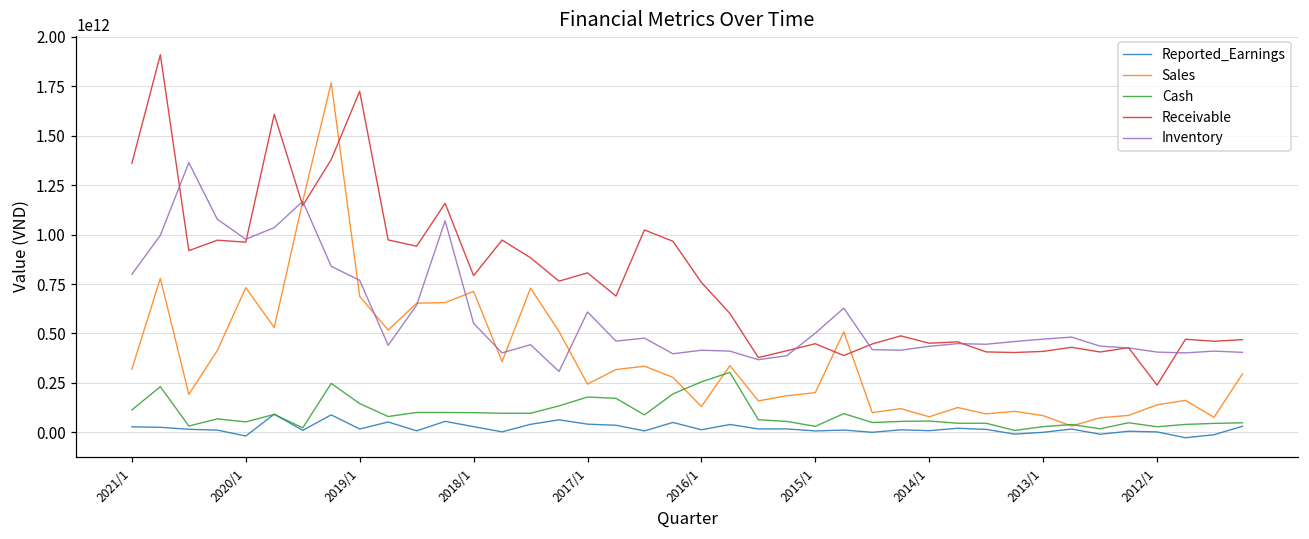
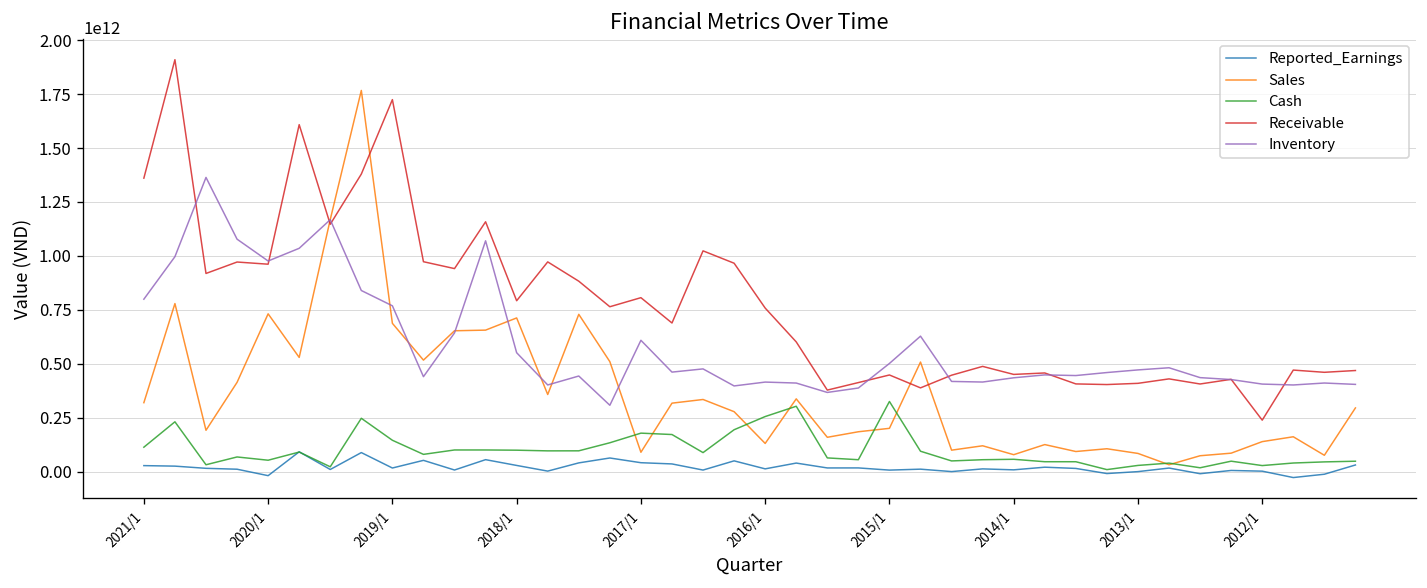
  {
    "Reported_Earnings": {
      "2021/1": 30000000000,
      "2020/1": -20000000000,
      "2019/1": 20000000000,
      "2018/1": 30000000000,
      "2017/1": 40000000000,
      "2016/1": 10000000000,
      "2015/1": 10000000000,
      "2014/1": 10000000000,
      "2013/1": 0,
      "2012/1": 0
    },
    "Sales": {
      "2021/1": 320000000000,
      "2020/1": 730000000000,
      "2019/1": 690000000000,
      "2018/1": 710000000000,
-     "2017/1": 240000000000,
+     "2017/1": 90000000000,
      "2016/1": 130000000000,
      "2015/1": 200000000000,
      "2014/1": 80000000000,
      "2013/1": 80000000000,
      "2012/1": 140000000000
    },
    "Cash": {
      "2021/1": 110000000000,
      "2020/1": 50000000000,
      "2019/1": 150000000000,
      "2018/1": 100000000000,
      "2017/1": 180000000000,
      "2016/1": 260000000000,
-     "2015/1": 30000000000,
+     "2015/1": 330000000000,
      "2014/1": 60000000000,
      "2013/1": 30000000000,
      "2012/1": 30000000000
    },
    "Receivable": {
      "2021/1": 1360000000000,
      "2020/1": 960000000000,
      "2019/1": 1720000000000,
      "2018/1": 790000000000,
      "2017/1": 810000000000,
      "2016/1": 760000000000,
      "2015/1": 450000000000,
      "2014/1": 450000000000,
      "2013/1": 410000000000,
      "2012/1": 240000000000
    },
    "Inventory": {
      "2021/1": 800000000000,
      "2020/1": 980000000000,
      "2019/1": 770000000000,
      "2018/1": 550000000000,
      "2017/1": 610000000000,
      "2016/1": 420000000000,
      "2015/1": 500000000000,
      "2014/1": 440000000000,
      "2013/1": 470000000000,
      "2012/1": 410000000000
    }
  }
